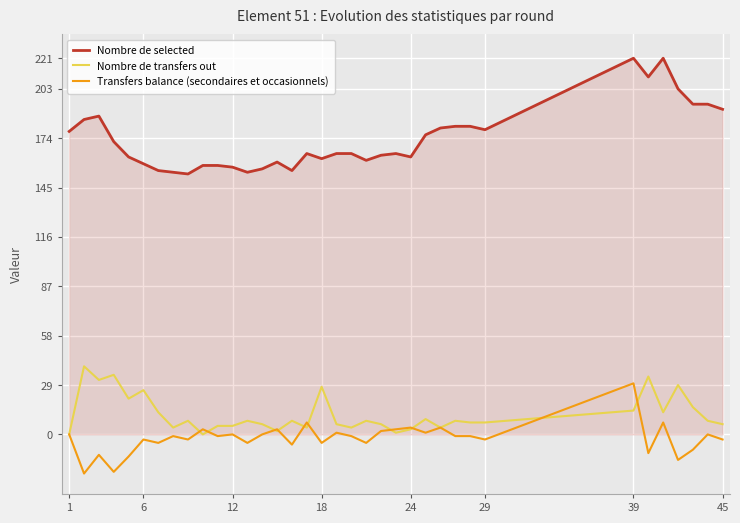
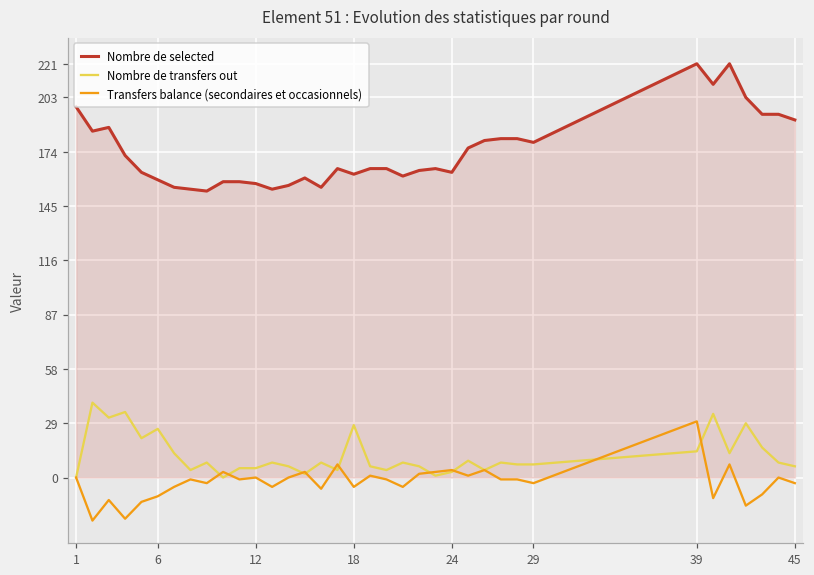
  {
    "Nombre de selected": {
-     "1": 178,
+     "1": 198,
      "6": 159,
      "12": 157,
      "18": 162,
      "24": 163,
      "29": 179,
      "39": 221,
      "45": 191
    },
    "Nombre de transfers out": {
      "6": 26,
      "12": 5,
      "18": 28,
      "29": 7,
      "39": 14,
      "45": 6
    },
    "Transfers balance (secondaires et occasionnels)": {
-     "6": -3,
+     "6": -10,
      "12": 0,
      "18": -5,
      "29": -3,
      "39": 30,
      "45": -3
    }
  }
